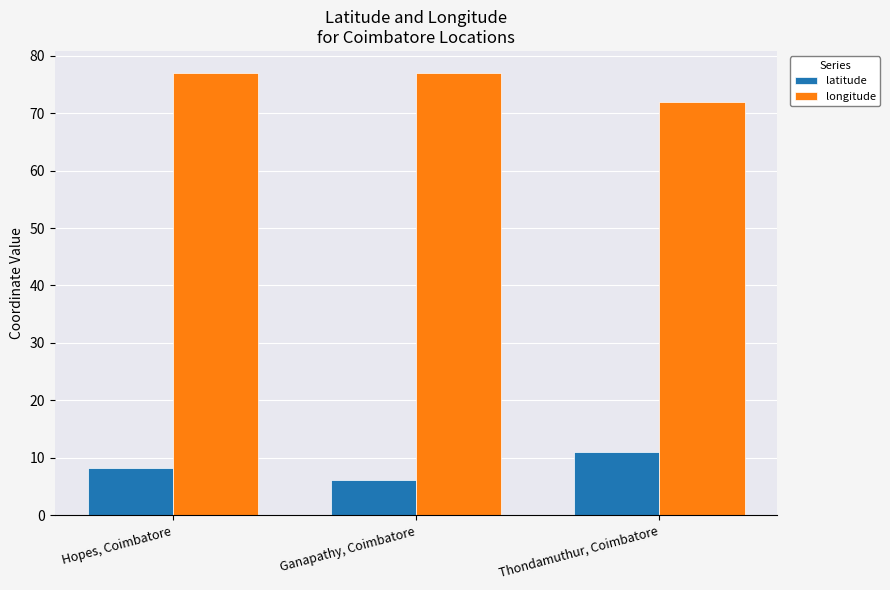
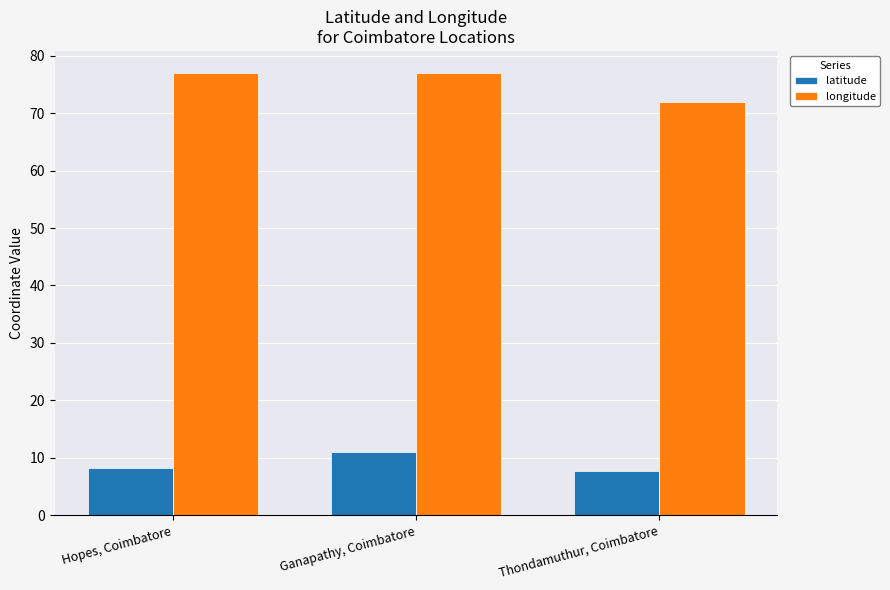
  {
    "latitude": {
      "Hopes, Coimbatore": 8,
-     "Ganapathy, Coimbatore": 6,
-     "Thondamuthur, Coimbatore": 11
+     "Ganapathy, Coimbatore": 11,
+     "Thondamuthur, Coimbatore": 8
    },
    "longitude": {
      "Hopes, Coimbatore": 77,
      "Ganapathy, Coimbatore": 77,
      "Thondamuthur, Coimbatore": 72
    }
  }
